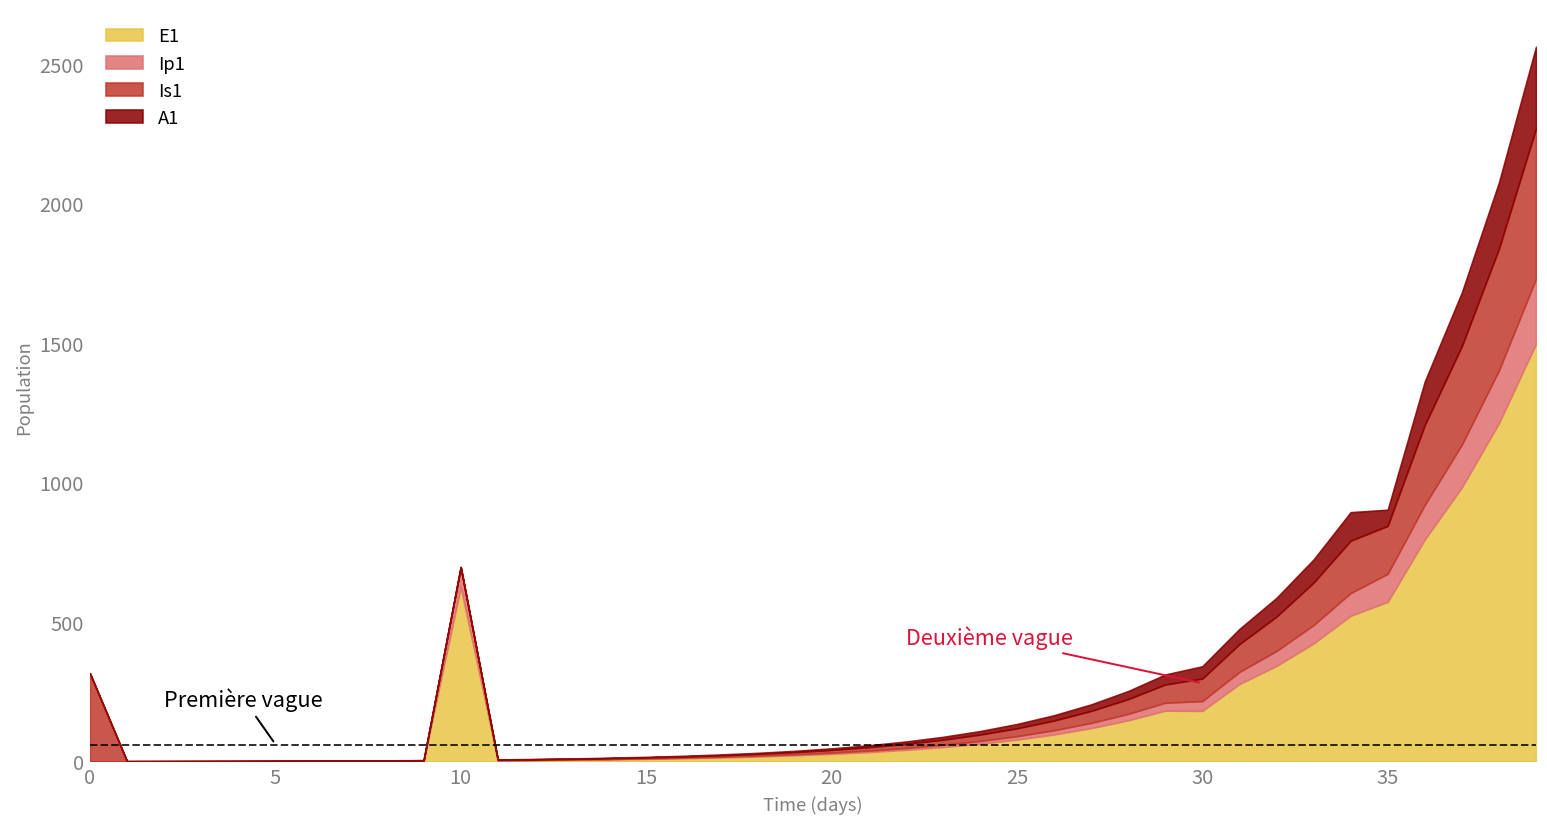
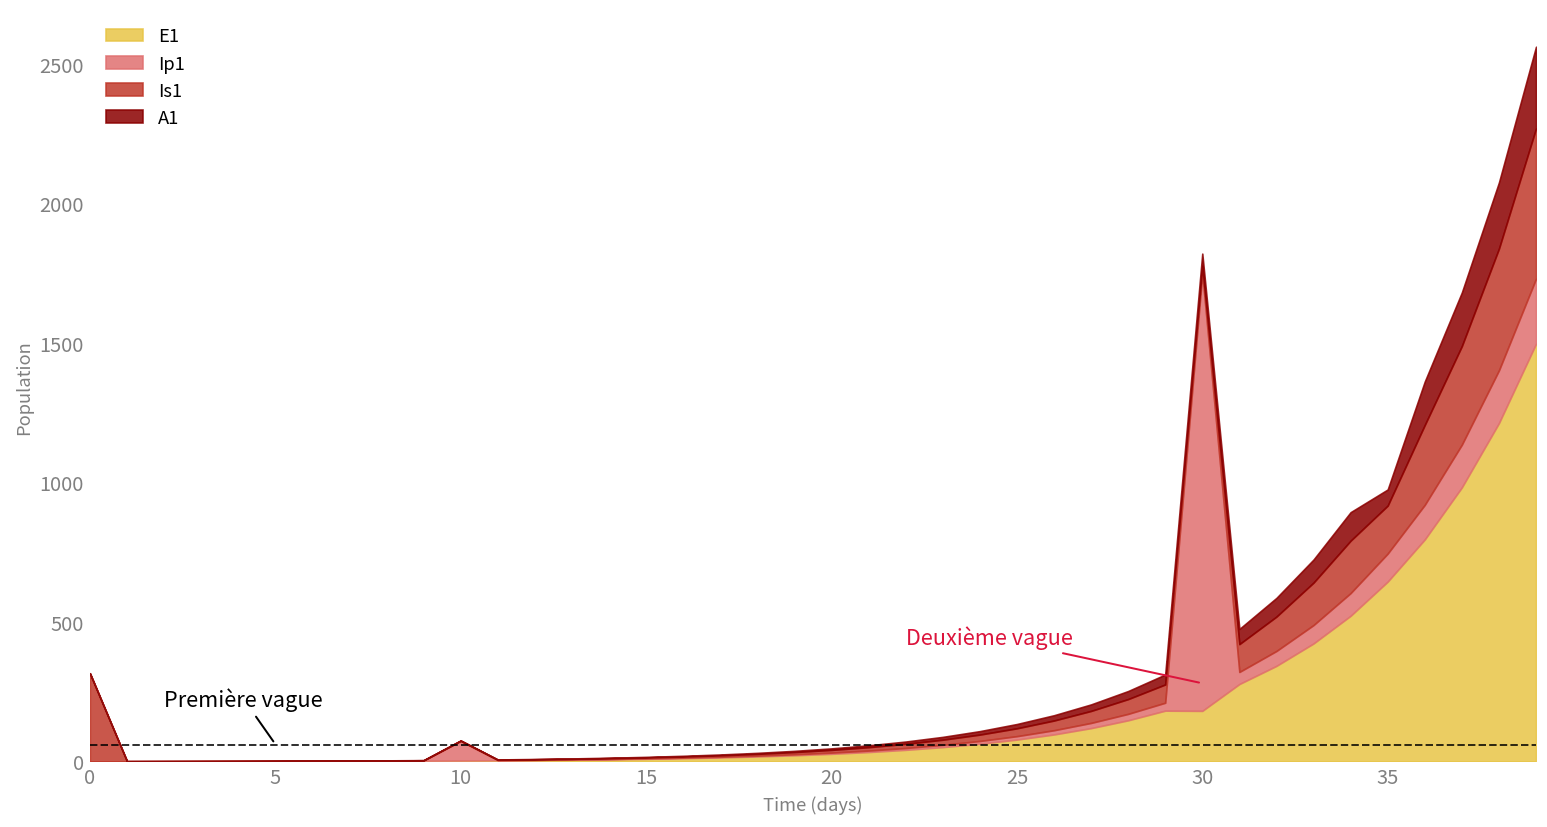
  {
    "E1": {
-     "10": 620,
+     "10": 0,
      "25": 80,
      "30": 180,
-     "35": 570
+     "35": 640
    },
    "Ip1": {
      "25": 10,
-     "30": 30,
+     "30": 1570,
      "35": 100
    },
    "Is1": {
      "25": 30,
-     "30": 80,
+     "30": 30,
      "35": 170
    },
    "A1": {
      "25": 20,
      "30": 40,
      "35": 60
    }
  }
